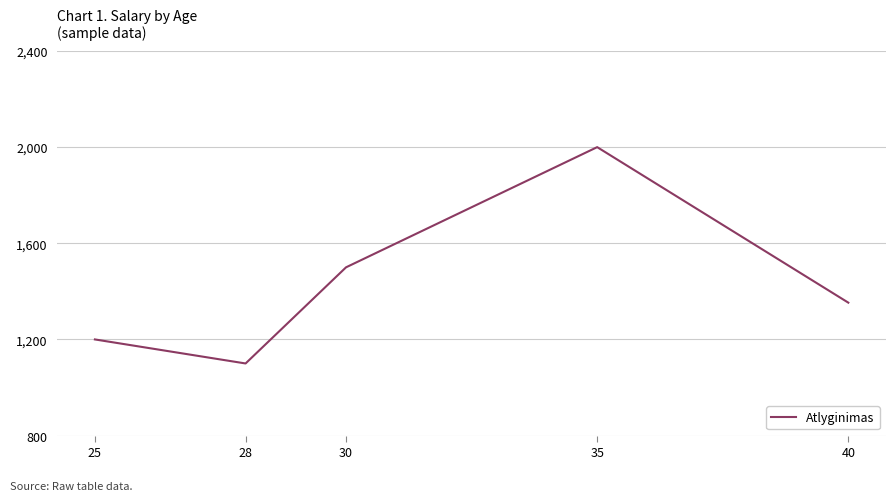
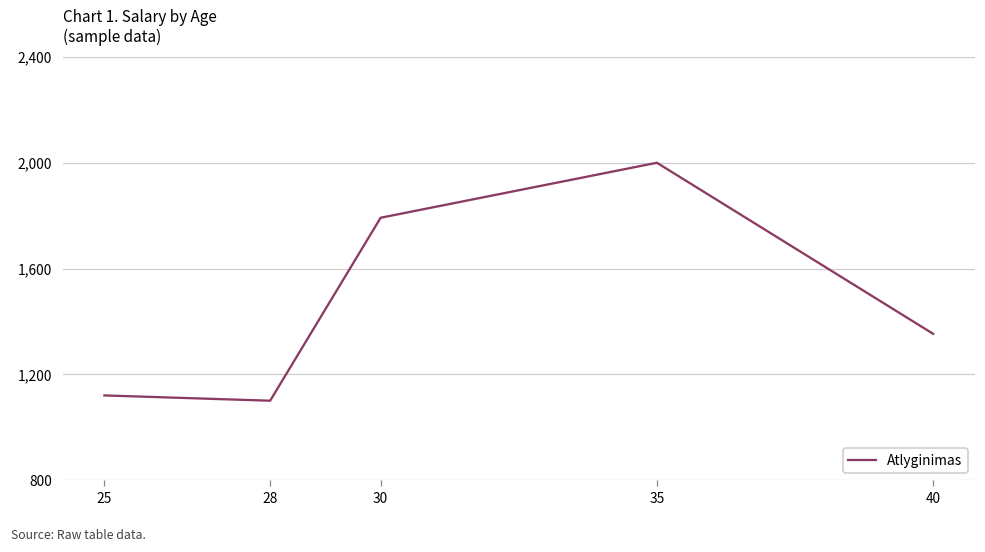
  {
-   "25": "1,200",
+   "25": "1,120",
    "28": "1,100",
-   "30": "1,500",
+   "30": "1,790",
    "35": "2,000",
    "40": "1,350"
  }
